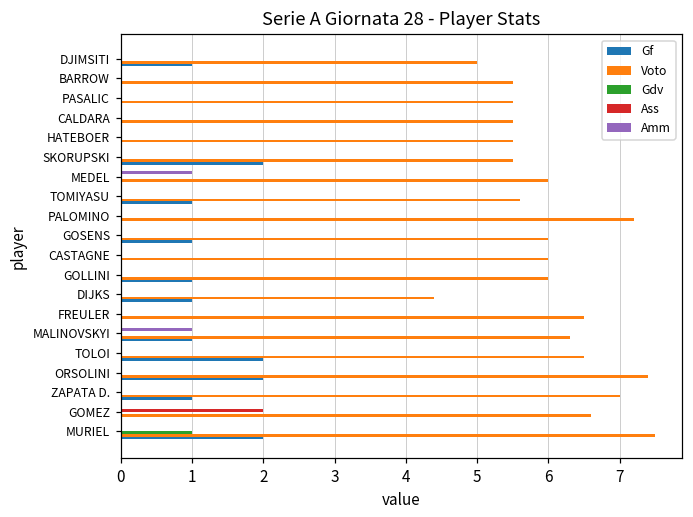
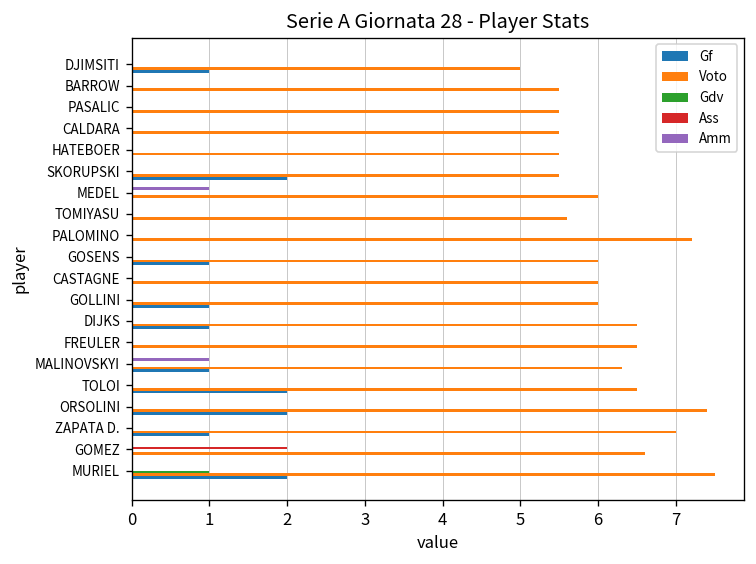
  {
    "Gf": {
      "DJIMSITI": 1,
      "BARROW": 0,
      "PASALIC": 0,
      "CALDARA": 0,
      "HATEBOER": 0,
      "SKORUPSKI": 2,
      "MEDEL": 0,
-     "TOMIYASU": 1,
+     "TOMIYASU": 0,
      "PALOMINO": 0,
      "GOSENS": 1,
      "CASTAGNE": 0,
      "GOLLINI": 1,
      "DIJKS": 1,
      "FREULER": 0,
      "MALINOVSKYI": 1,
      "TOLOI": 2,
      "ORSOLINI": 2,
      "ZAPATA D.": 1,
      "GOMEZ": 0,
      "MURIEL": 2
    },
    "Voto": {
      "DJIMSITI": 5.0,
      "BARROW": 5.5,
      "PASALIC": 5.5,
      "CALDARA": 5.5,
      "HATEBOER": 5.5,
      "SKORUPSKI": 5.5,
      "MEDEL": 6.0,
      "TOMIYASU": 5.6,
      "PALOMINO": 7.2,
      "GOSENS": 6.0,
      "CASTAGNE": 6.0,
      "GOLLINI": 6.0,
-     "DIJKS": 4.4,
+     "DIJKS": 6.5,
      "FREULER": 6.5,
      "MALINOVSKYI": 6.3,
      "TOLOI": 6.5,
      "ORSOLINI": 7.4,
      "ZAPATA D.": 7.0,
      "GOMEZ": 6.6,
      "MURIEL": 7.5
    },
    "Gdv": {
      "DJIMSITI": 0.0,
      "BARROW": 0.0,
      "PASALIC": 0.0,
      "CALDARA": 0.0,
      "HATEBOER": 0.0,
      "SKORUPSKI": 0.0,
      "MEDEL": 0.0,
      "TOMIYASU": 0.0,
      "PALOMINO": 0.0,
      "GOSENS": 0.0,
      "CASTAGNE": 0.0,
      "GOLLINI": 0.0,
      "DIJKS": 0.0,
      "FREULER": 0.0,
      "MALINOVSKYI": 0.0,
      "TOLOI": 0.0,
      "ORSOLINI": 0.0,
      "ZAPATA D.": 0.0,
      "GOMEZ": 0.0,
      "MURIEL": 1.0
    },
    "Ass": {
      "DJIMSITI": 0.0,
      "BARROW": 0.0,
      "PASALIC": 0.0,
      "CALDARA": 0.0,
      "HATEBOER": 0.0,
      "SKORUPSKI": 0.0,
      "MEDEL": 0.0,
      "TOMIYASU": 0.0,
      "PALOMINO": 0.0,
      "GOSENS": 0.0,
      "CASTAGNE": 0.0,
      "GOLLINI": 0.0,
      "DIJKS": 0.0,
      "FREULER": 0.0,
      "MALINOVSKYI": 0.0,
      "TOLOI": 0.0,
      "ORSOLINI": 0.0,
      "ZAPATA D.": 0.0,
      "GOMEZ": 2.0,
      "MURIEL": 0.0
    },
    "Amm": {
      "DJIMSITI": 0.0,
      "BARROW": 0.0,
      "PASALIC": 0.0,
      "CALDARA": 0.0,
      "HATEBOER": 0.0,
      "SKORUPSKI": 0.0,
      "MEDEL": 1.0,
      "TOMIYASU": 0.0,
      "PALOMINO": 0.0,
      "GOSENS": 0.0,
      "CASTAGNE": 0.0,
      "GOLLINI": 0.0,
      "DIJKS": 0.0,
      "FREULER": 0.0,
      "MALINOVSKYI": 1.0,
      "TOLOI": 0.0,
      "ORSOLINI": 0.0,
      "ZAPATA D.": 0.0,
      "GOMEZ": 0.0,
      "MURIEL": 0.0
    }
  }
